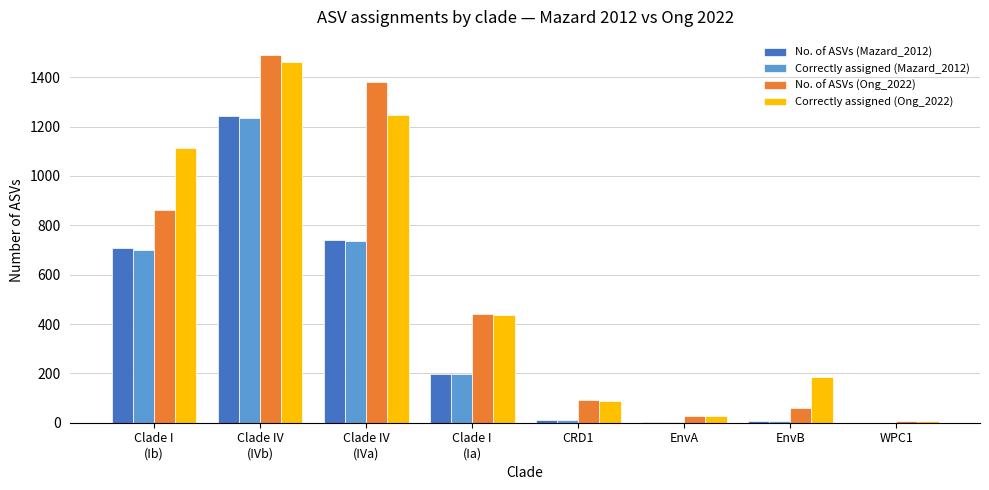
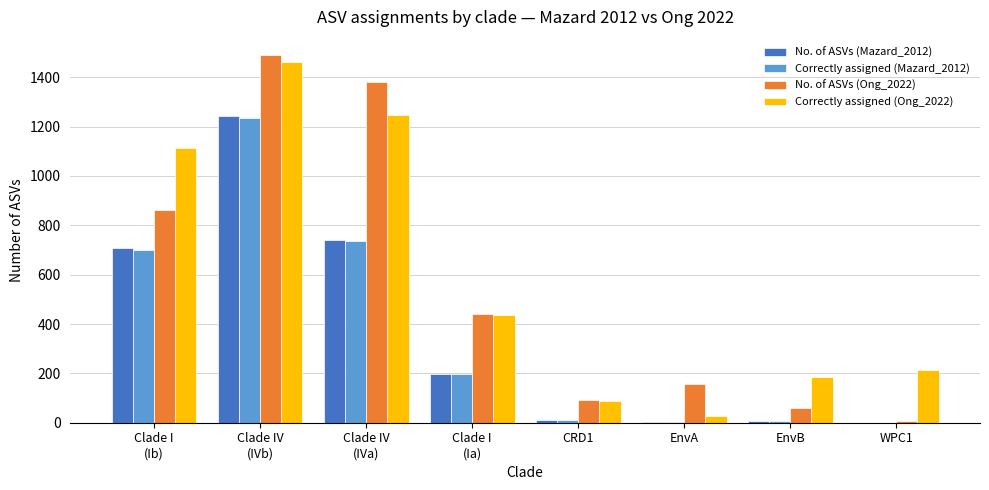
  {
    "No. of ASVs (Ong_2022)": {
      "Clade I (Ib)": 860,
      "Clade IV (IVb)": 1490,
      "Clade IV (IVa)": 1380,
      "Clade I (Ia)": 440,
      "CRD1": 90,
-     "EnvA": 30,
+     "EnvA": 160,
      "EnvB": 60
    },
    "Correctly assigned (Ong_2022)": {
      "Clade I (Ib)": 1110,
      "Clade IV (IVb)": 1460,
      "Clade IV (IVa)": 1250,
      "Clade I (Ia)": 440,
      "CRD1": 90,
      "EnvA": 30,
      "EnvB": 180,
-     "WPC1": 10
+     "WPC1": 210
    }
  }
